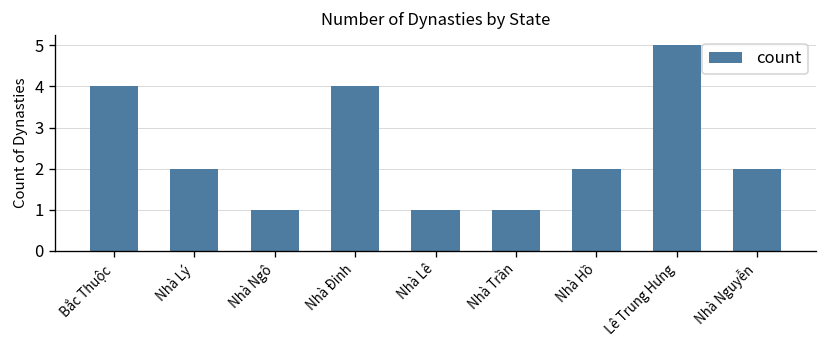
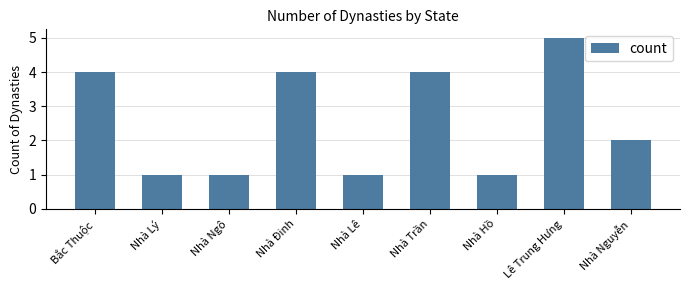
  {
    "Bắc Thuộc": 4,
-   "Nhà Lý": 2,
+   "Nhà Lý": 1,
    "Nhà Ngô": 1,
    "Nhà Đinh": 4,
    "Nhà Lê": 1,
-   "Nhà Trần": 1,
-   "Nhà Hồ": 2,
+   "Nhà Trần": 4,
+   "Nhà Hồ": 1,
    "Lê Trung Hưng": 5,
    "Nhà Nguyễn": 2
  }
